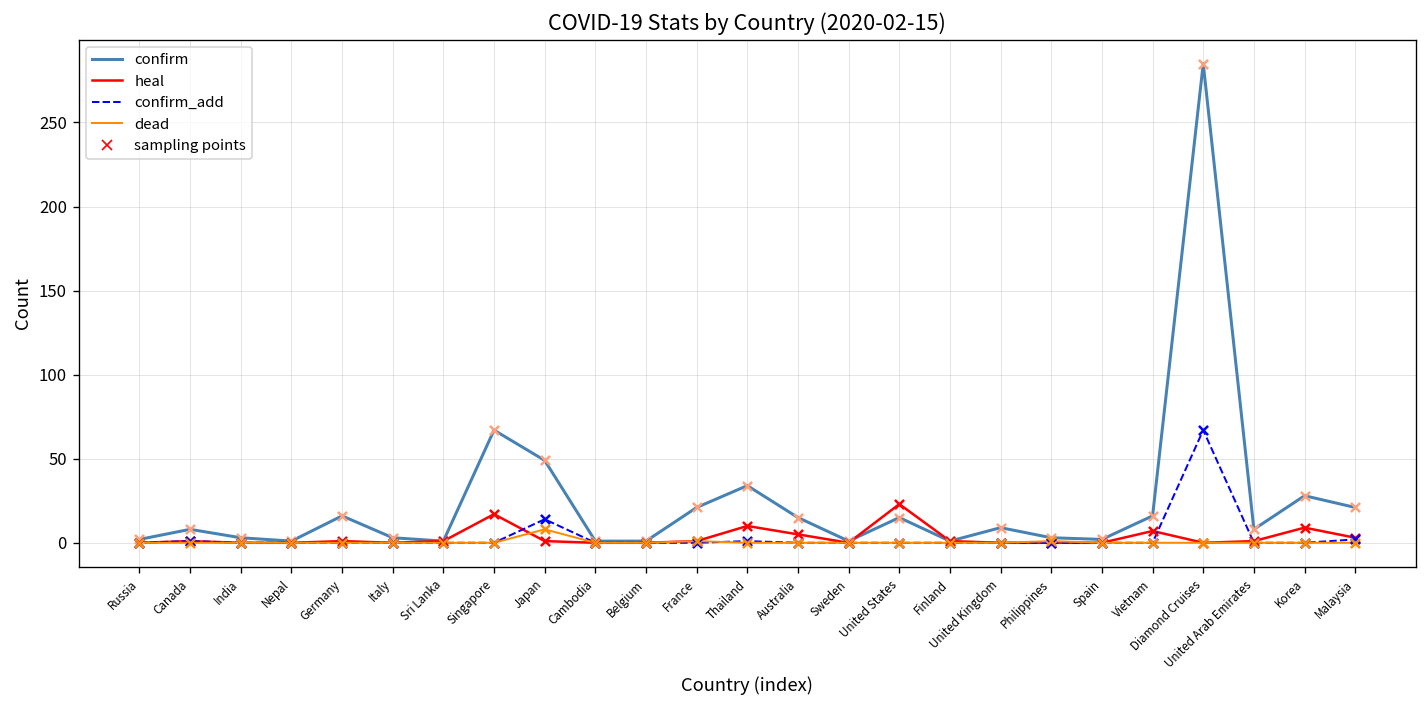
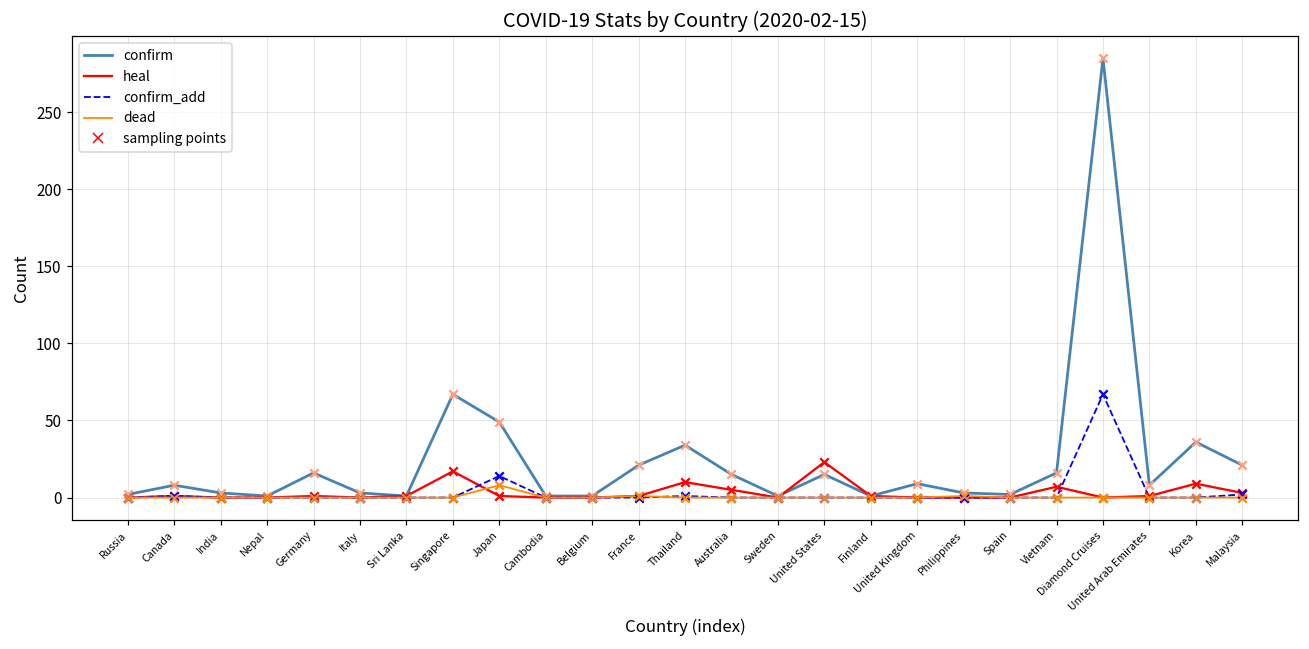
  {
    "confirm": {
      "Russia": 2,
      "Canada": 8,
      "India": 3,
      "Germany": 16,
      "Italy": 3,
      "Singapore": 67,
      "Japan": 49,
      "France": 21,
      "Thailand": 34,
      "Australia": 15,
      "United States": 15,
      "United Kingdom": 9,
      "Philippines": 3,
      "Spain": 2,
      "Vietnam": 16,
      "Diamond Cruises": 285,
      "United Arab Emirates": 8,
-     "Korea": 28,
+     "Korea": 36,
      "Malaysia": 21
    },
    "heal": {
      "Singapore": 17,
      "Japan": 1,
      "Thailand": 10,
      "Australia": 5,
      "United States": 23,
      "Vietnam": 7,
      "Korea": 9
    },
    "confirm_add": {
      "Japan": 14,
      "Diamond Cruises": 67
    },
    "dead": {
      "Japan": 8,
      "Malaysia": 0
    }
  }
